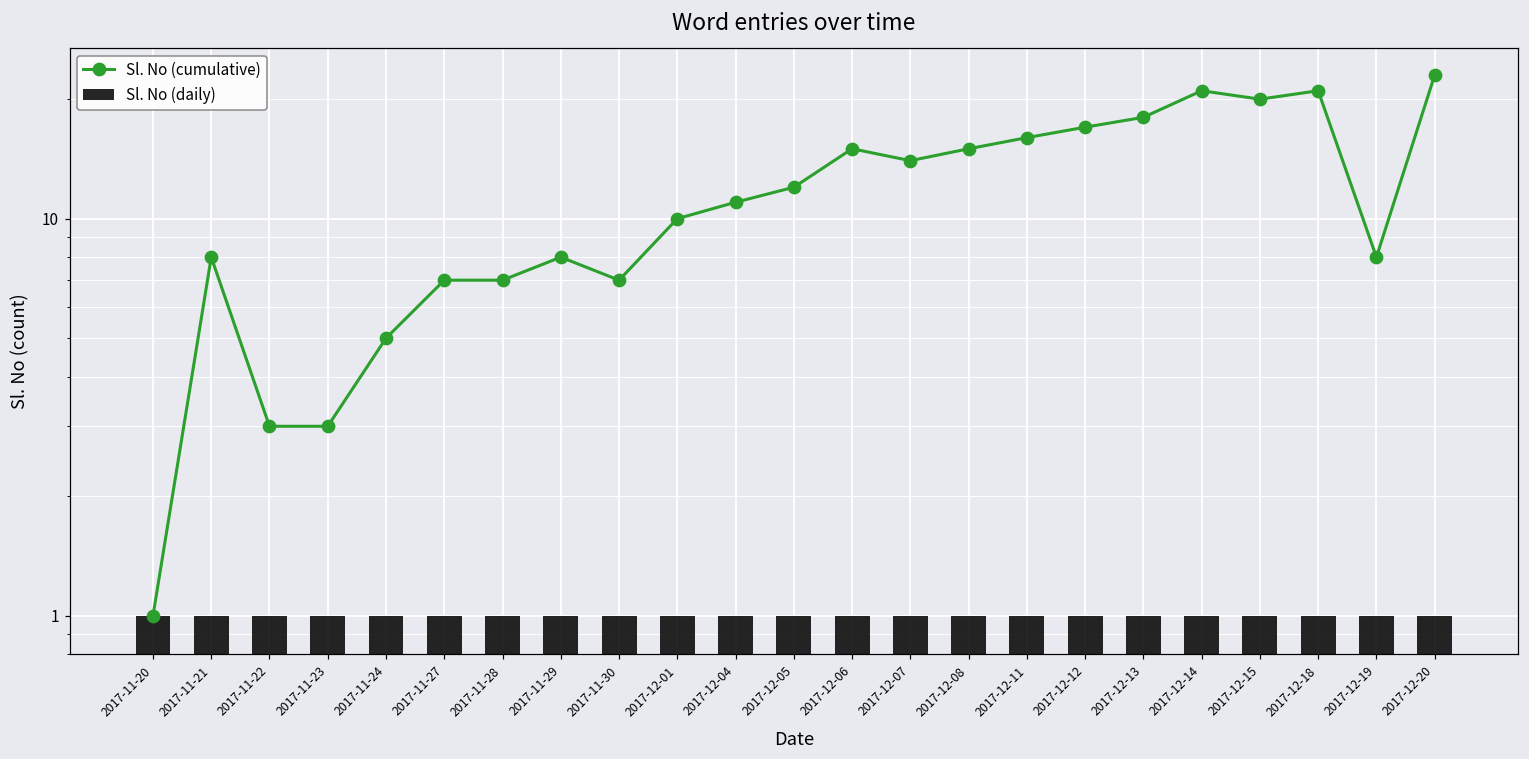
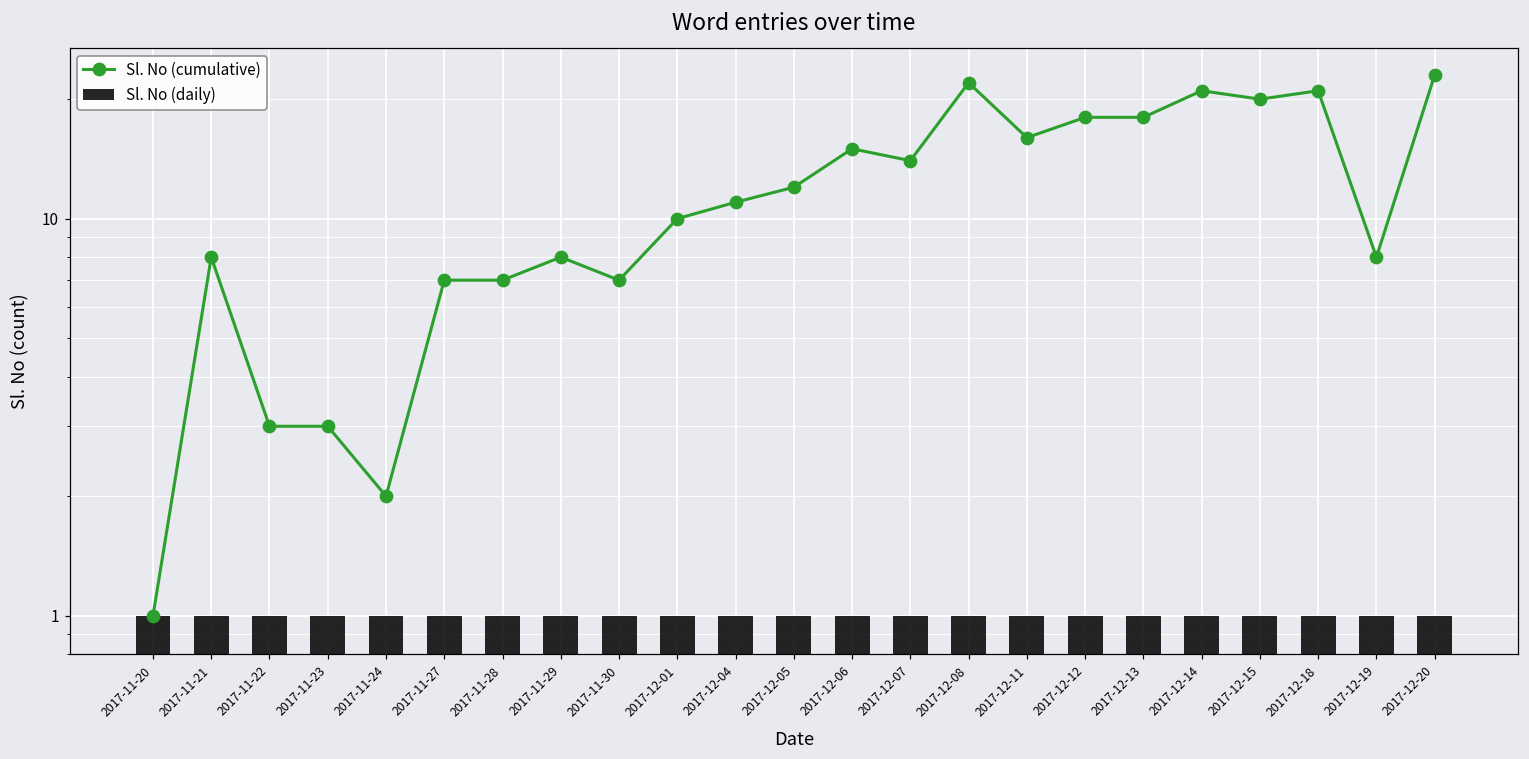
  {
    "Sl. No (cumulative)": {
      "2017-11-20": 1,
      "2017-11-21": 8,
      "2017-11-22": 3,
      "2017-11-23": 3,
-     "2017-11-24": 5,
+     "2017-11-24": 2,
      "2017-11-27": 7,
      "2017-11-28": 7,
      "2017-11-29": 8,
      "2017-11-30": 7,
      "2017-12-01": 10,
      "2017-12-04": 11,
      "2017-12-05": 12,
      "2017-12-06": 15,
      "2017-12-07": 14,
-     "2017-12-08": 15,
+     "2017-12-08": 22,
      "2017-12-11": 16,
-     "2017-12-12": 17,
+     "2017-12-12": 18,
      "2017-12-13": 18,
      "2017-12-14": 21,
      "2017-12-15": 20,
      "2017-12-18": 21,
      "2017-12-19": 8,
      "2017-12-20": 23
    },
    "Sl. No (daily)": {
      "2017-11-20": 1,
      "2017-11-21": 1,
      "2017-11-22": 1,
      "2017-11-23": 1,
      "2017-11-24": 1,
      "2017-11-27": 1,
      "2017-11-28": 1,
      "2017-11-29": 1,
      "2017-11-30": 1,
      "2017-12-01": 1,
      "2017-12-04": 1,
      "2017-12-05": 1,
      "2017-12-06": 1,
      "2017-12-07": 1,
      "2017-12-08": 1,
      "2017-12-11": 1,
      "2017-12-12": 1,
      "2017-12-13": 1,
      "2017-12-14": 1,
      "2017-12-15": 1,
      "2017-12-18": 1,
      "2017-12-19": 1,
      "2017-12-20": 1
    }
  }
